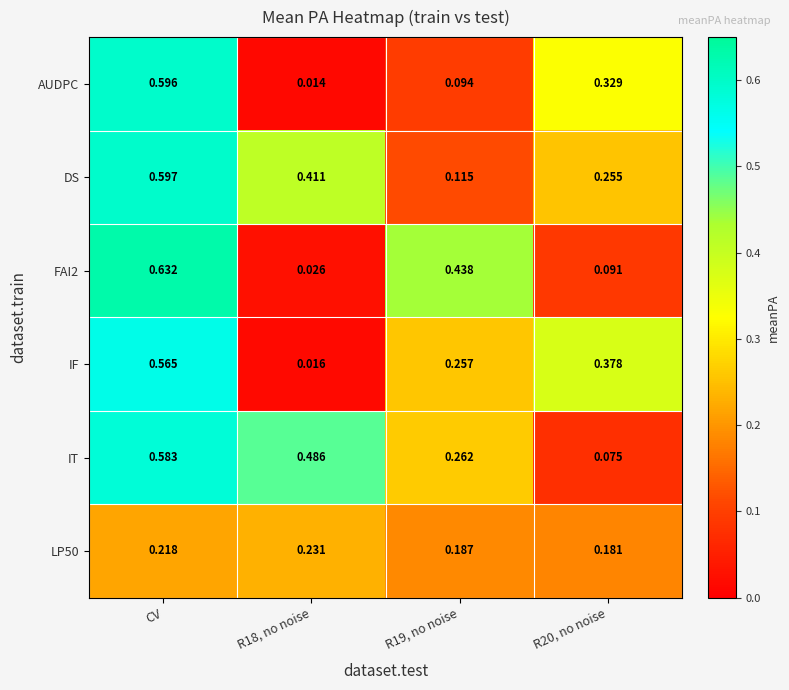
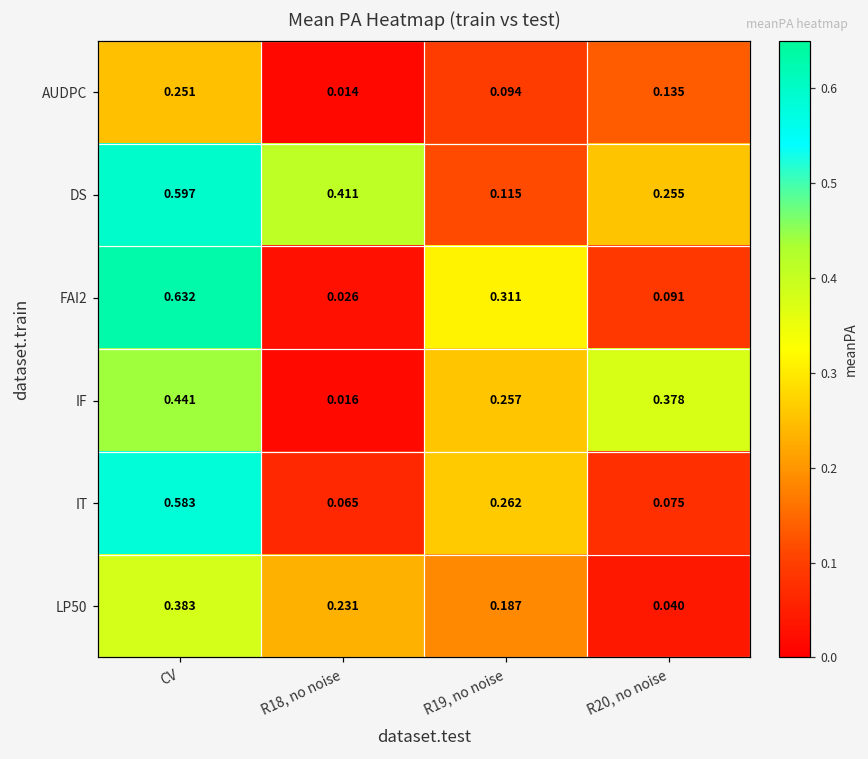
  {
    "AUDPC": {
-     "CV": 0.596,
+     "CV": 0.251,
      "R18, no noise": 0.014,
      "R19, no noise": 0.094,
-     "R20, no noise": 0.329
+     "R20, no noise": 0.135
    },
    "DS": {
      "CV": 0.597,
      "R18, no noise": 0.411,
      "R19, no noise": 0.115,
      "R20, no noise": 0.255
    },
    "FAI2": {
      "CV": 0.632,
      "R18, no noise": 0.026,
-     "R19, no noise": 0.438,
+     "R19, no noise": 0.311,
      "R20, no noise": 0.091
    },
    "IF": {
-     "CV": 0.565,
+     "CV": 0.441,
      "R18, no noise": 0.016,
      "R19, no noise": 0.257,
      "R20, no noise": 0.378
    },
    "IT": {
      "CV": 0.583,
-     "R18, no noise": 0.486,
+     "R18, no noise": 0.065,
      "R19, no noise": 0.262,
      "R20, no noise": 0.075
    },
    "LP50": {
-     "CV": 0.218,
+     "CV": 0.383,
      "R18, no noise": 0.231,
      "R19, no noise": 0.187,
-     "R20, no noise": 0.181
+     "R20, no noise": 0.040
    }
  }
